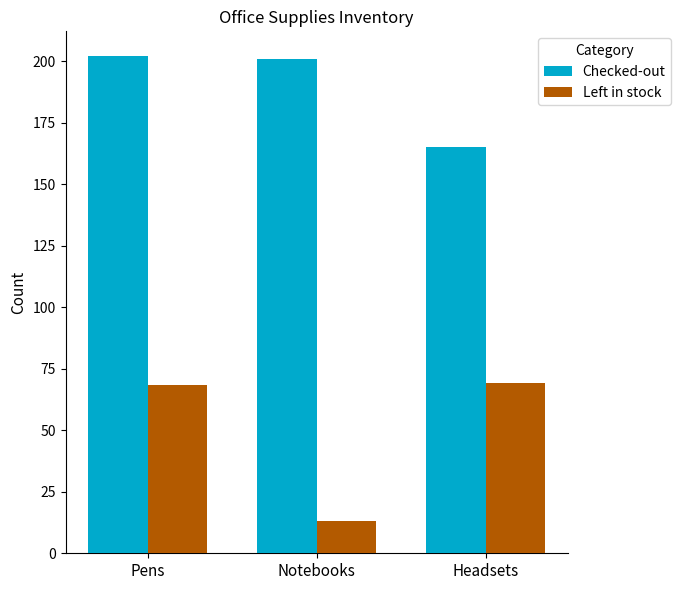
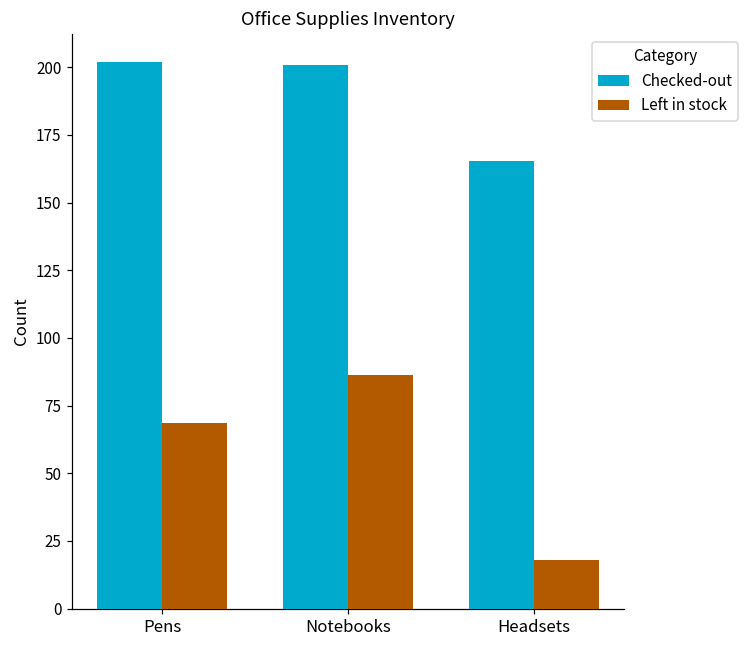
  {
    "Checked-out": {
      "Pens": 202,
      "Notebooks": 201,
      "Headsets": 165
    },
    "Left in stock": {
      "Pens": 69,
-     "Notebooks": 13,
-     "Headsets": 69
+     "Notebooks": 86,
+     "Headsets": 18
    }
  }
